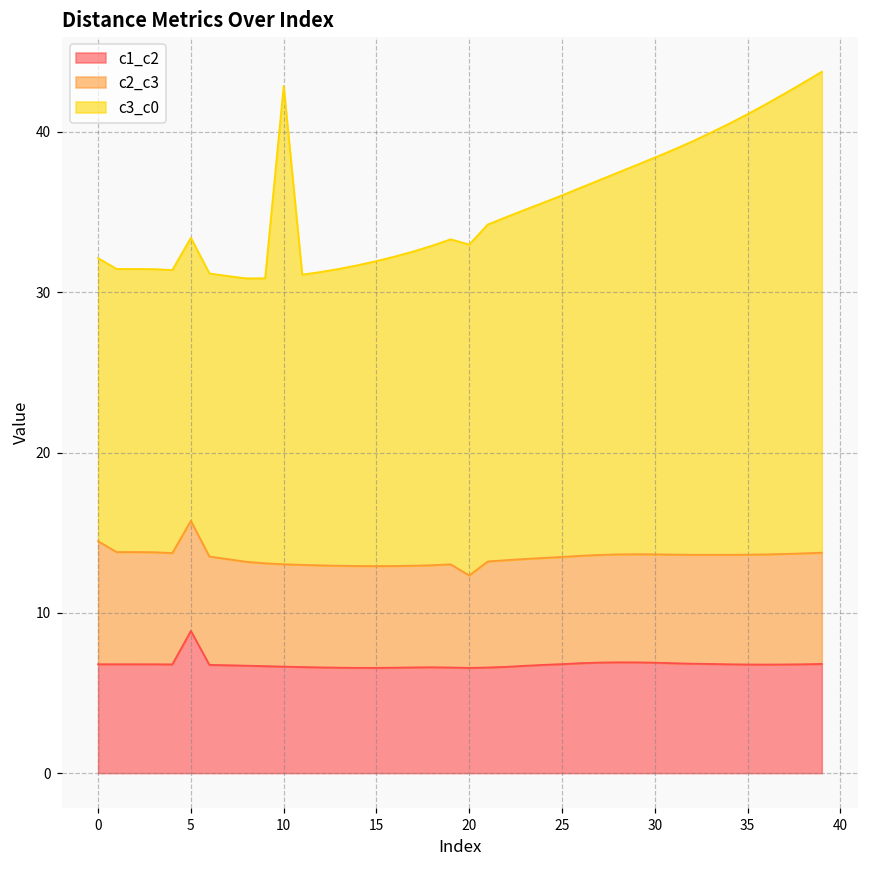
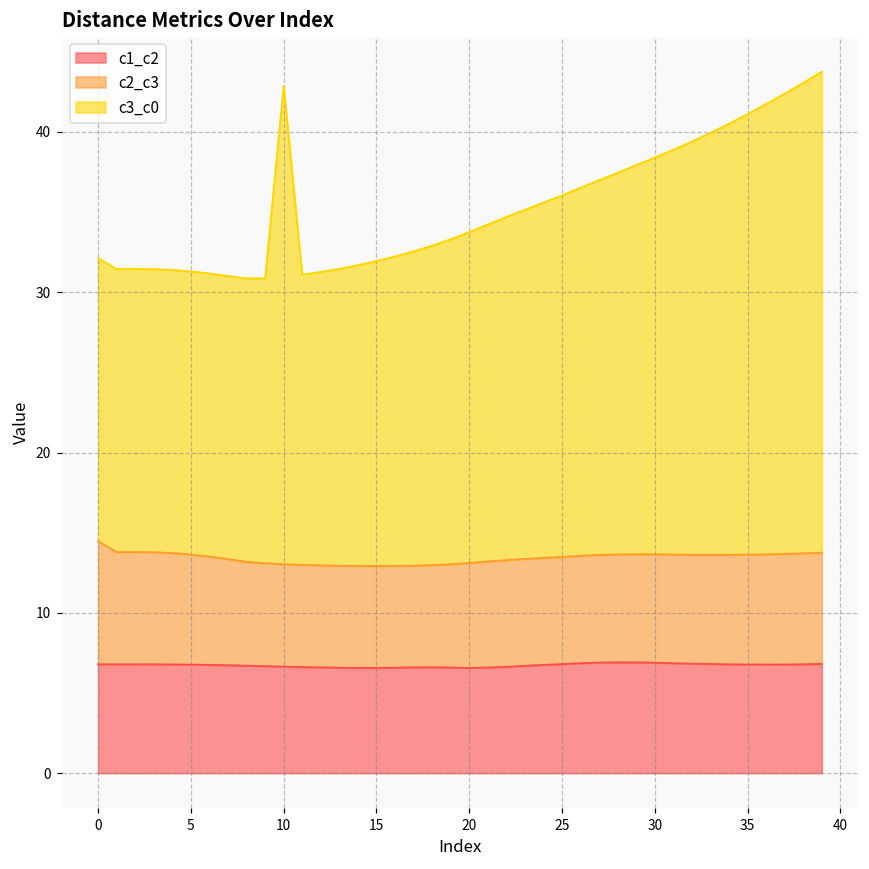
  {
    "c1_c2": {
      "0": 6.8,
-     "5": 8.9,
+     "5": 6.8,
      "10": 6.6,
      "15": 6.6,
      "20": 6.6,
      "25": 6.8,
      "30": 6.9,
      "35": 6.8
    },
    "c2_c3": {
      "0": 7.7,
      "5": 6.9,
      "10": 6.4,
      "15": 6.4,
-     "20": 5.8,
+     "20": 6.5,
      "25": 6.7,
      "30": 6.8,
      "35": 6.9
    },
    "c3_c0": {
      "0": 17.7,
      "5": 17.7,
      "10": 29.8,
      "15": 19.0,
      "20": 20.6,
      "25": 22.6,
      "30": 24.8,
      "35": 27.5
    }
  }
